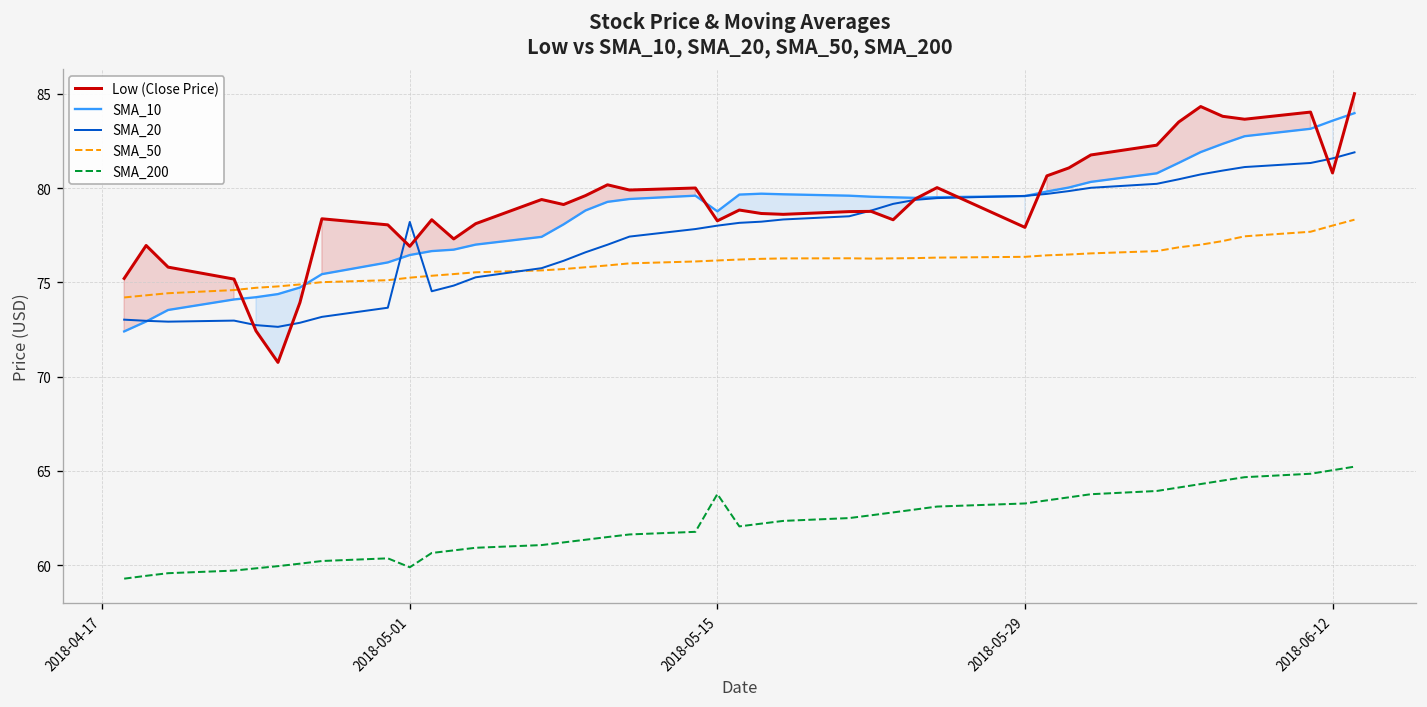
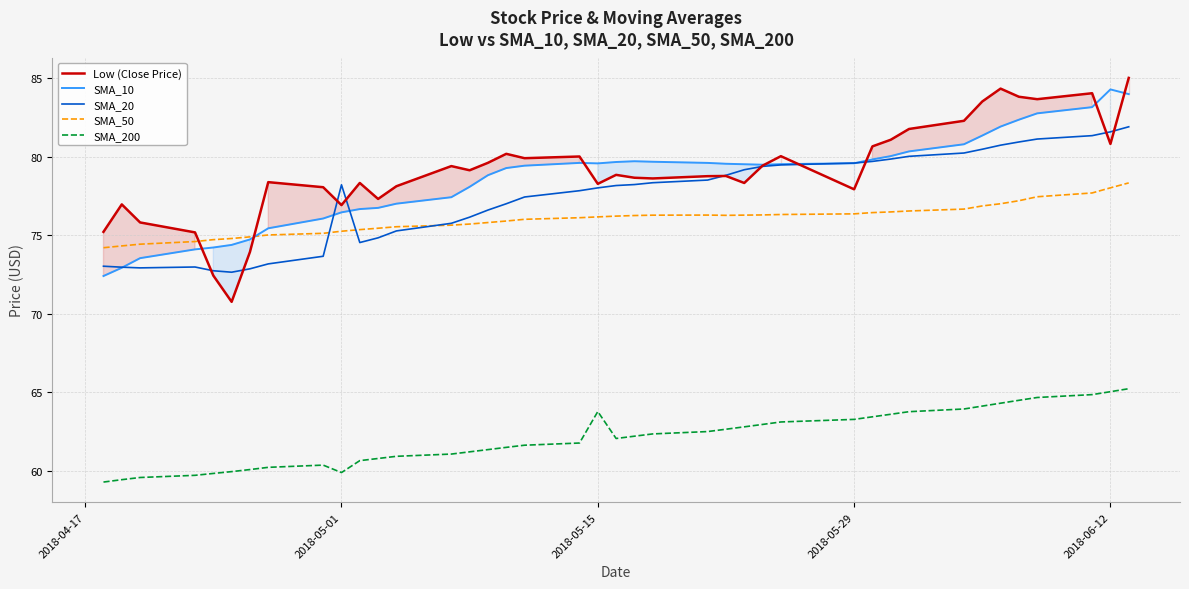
  {
    "Low (Close Price)": {
      "2018-05-01": 76.9,
      "2018-05-15": 78.3,
      "2018-05-29": 77.9,
      "2018-06-12": 80.8
    },
    "SMA_10": {
      "2018-05-01": 76.4,
-     "2018-05-15": 78.8,
-     "2018-06-12": 83.6
+     "2018-05-15": 79.6,
+     "2018-06-12": 84.3
    },
    "SMA_20": {
      "2018-05-01": 78.2,
      "2018-05-15": 78.0,
      "2018-06-12": 81.6
    },
    "SMA_50": {
      "2018-05-01": 75.2,
      "2018-05-15": 76.2,
      "2018-05-29": 76.4,
      "2018-06-12": 78.0
    },
    "SMA_200": {
      "2018-05-01": 59.9,
      "2018-05-15": 63.8,
      "2018-05-29": 63.3,
      "2018-06-12": 65.0
    }
  }
